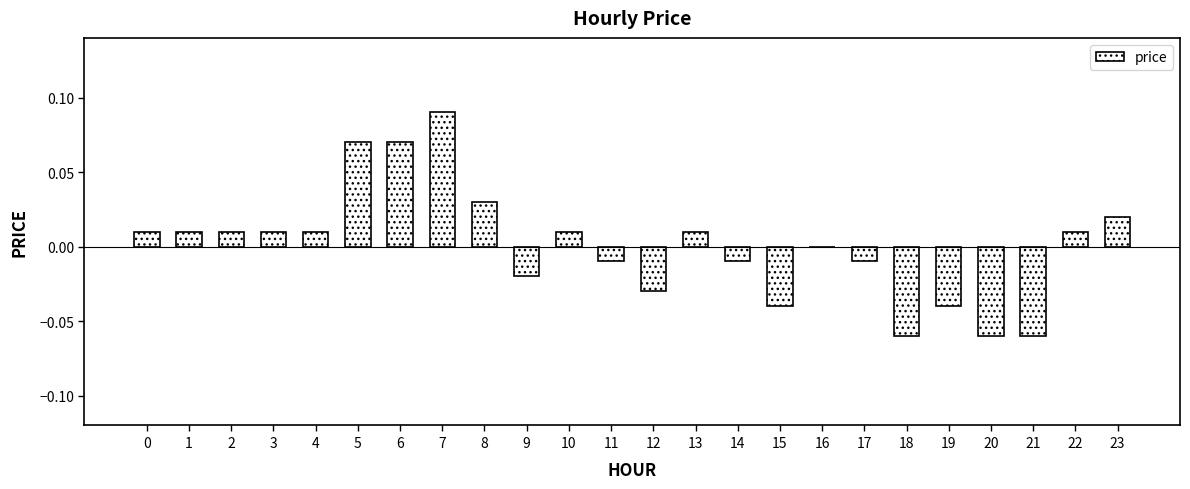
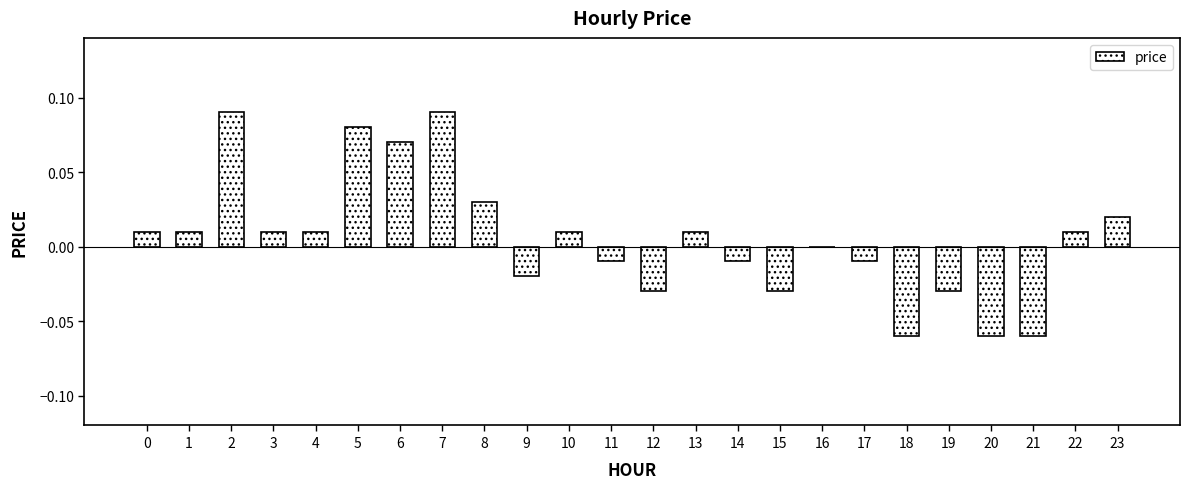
  {
    "0": 0.01,
    "1": 0.01,
-   "2": 0.01,
+   "2": 0.09,
    "3": 0.01,
    "4": 0.01,
-   "5": 0.07,
+   "5": 0.08,
    "6": 0.07,
    "7": 0.09,
    "8": 0.03,
    "9": -0.02,
    "10": 0.01,
    "11": -0.01,
    "12": -0.03,
    "13": 0.01,
    "14": -0.01,
-   "15": -0.04,
+   "15": -0.03,
    "16": 0.00,
    "17": -0.01,
    "18": -0.06,
-   "19": -0.04,
+   "19": -0.03,
    "20": -0.06,
    "21": -0.06,
    "22": 0.01,
    "23": 0.02
  }
